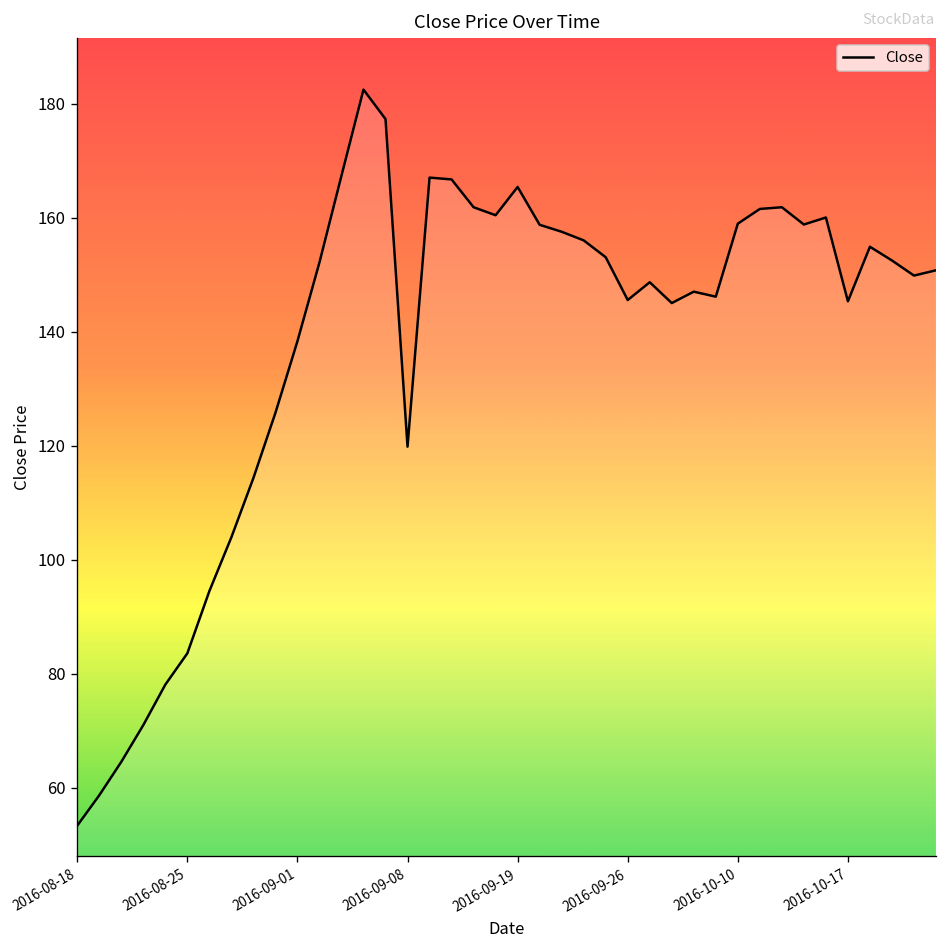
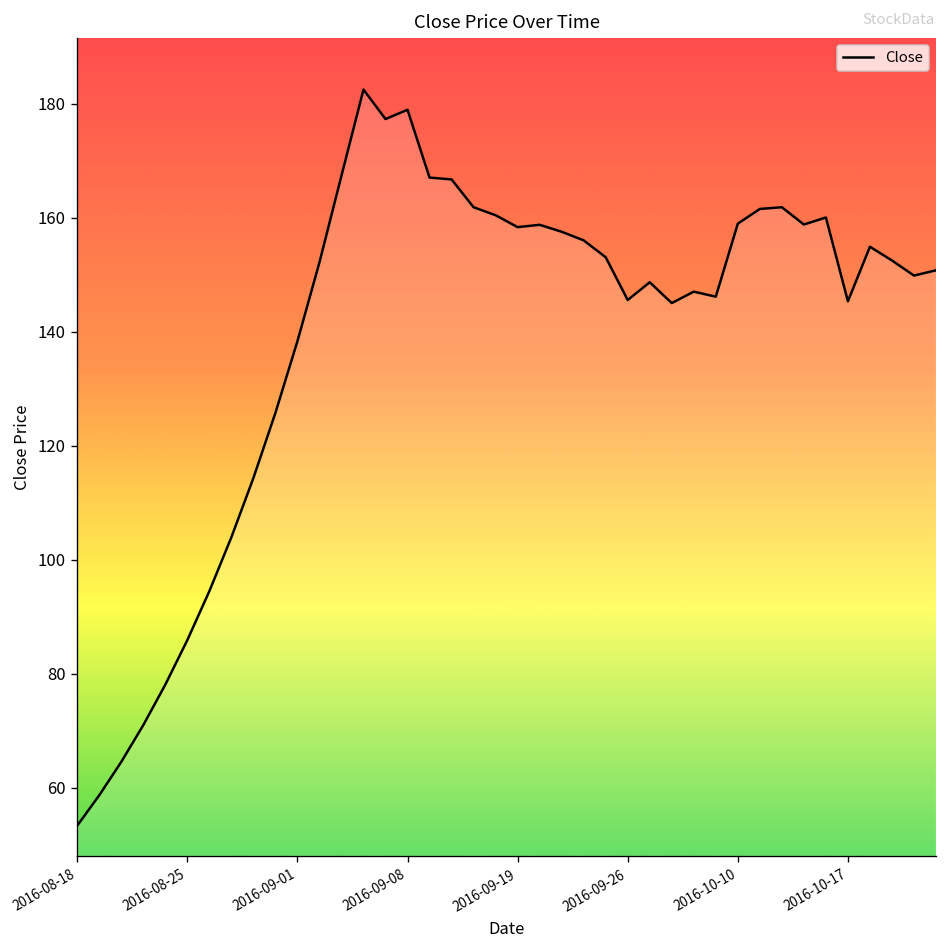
  {
    "2016-08-18": 53,
-   "2016-08-25": 84,
+   "2016-08-25": 86,
    "2016-09-01": 138,
-   "2016-09-08": 120,
-   "2016-09-19": 165,
+   "2016-09-08": 179,
+   "2016-09-19": 158,
    "2016-09-26": 146,
    "2016-10-10": 159,
    "2016-10-17": 145
  }
